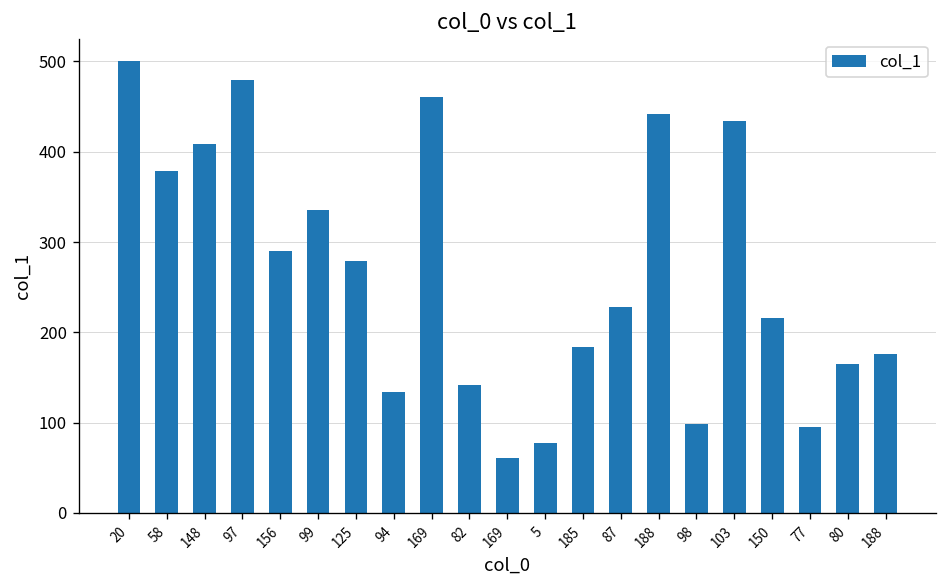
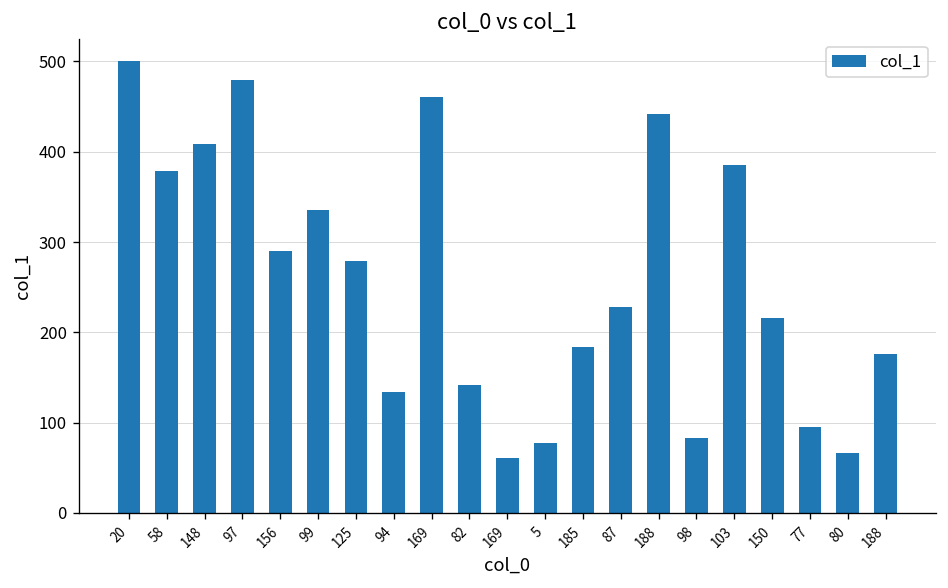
  {
    "20": 500,
    "58": 380,
    "148": 410,
    "97": 480,
    "156": 290,
    "99": 340,
    "125": 280,
    "94": 130,
    "82": 140,
    "5": 80,
    "185": 180,
    "87": 230,
-   "98": 100,
-   "103": 430,
+   "98": 80,
+   "103": 390,
    "150": 220,
    "77": 100,
-   "80": 170
+   "80": 70
  }
